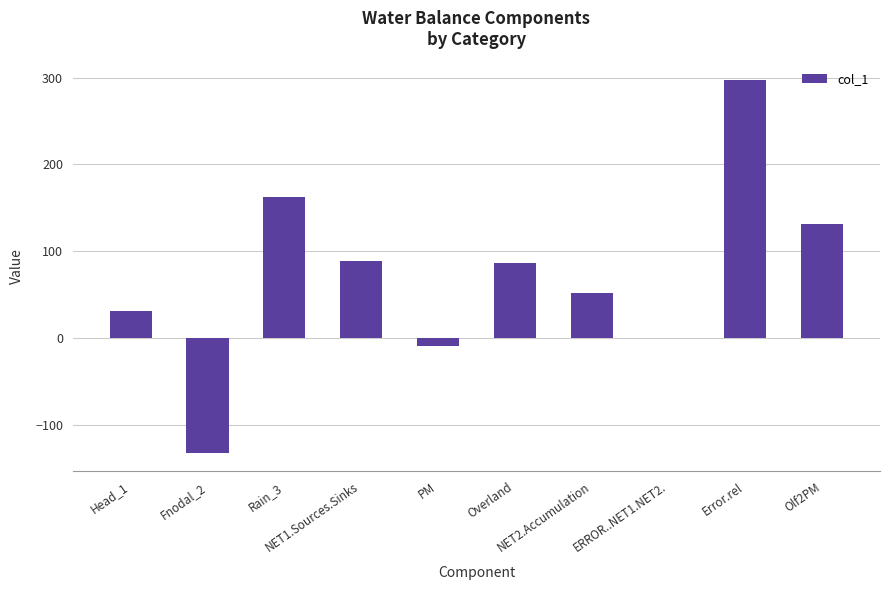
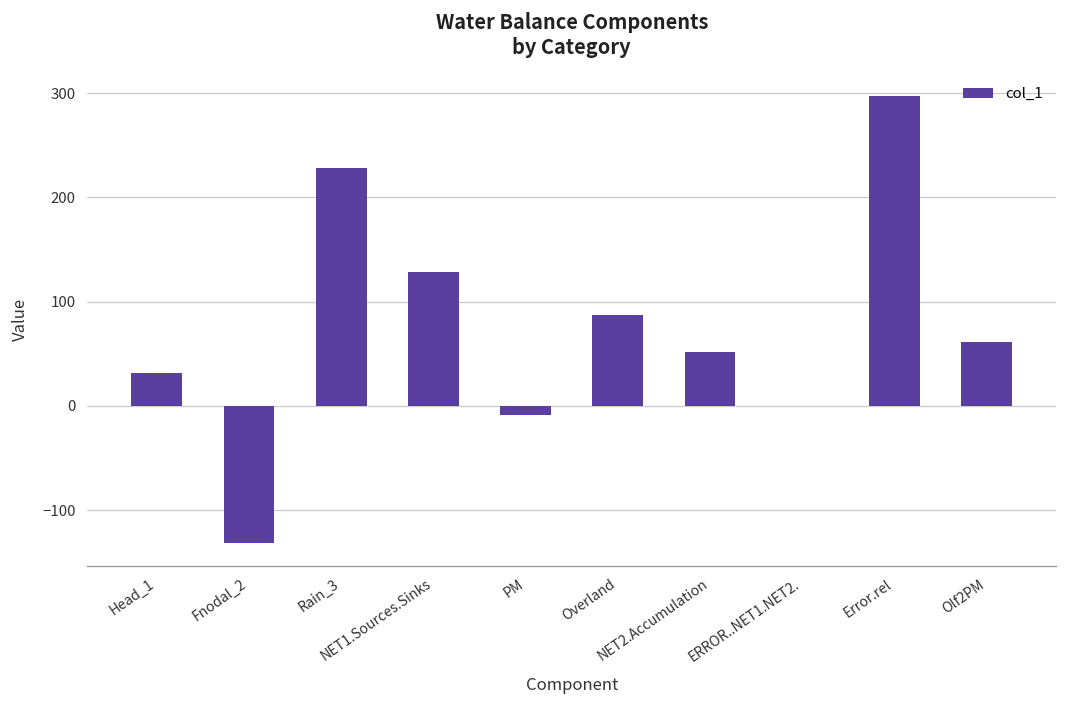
  {
    "Head_1": 30,
    "Fnodal_2": -130,
-   "Rain_3": 160,
-   "NET1.Sources.Sinks": 90,
+   "Rain_3": 230,
+   "NET1.Sources.Sinks": 130,
    "PM": -10,
    "Overland": 90,
    "NET2.Accumulation": 50,
    "Error.rel": 300,
-   "Olf2PM": 130
+   "Olf2PM": 60
  }
